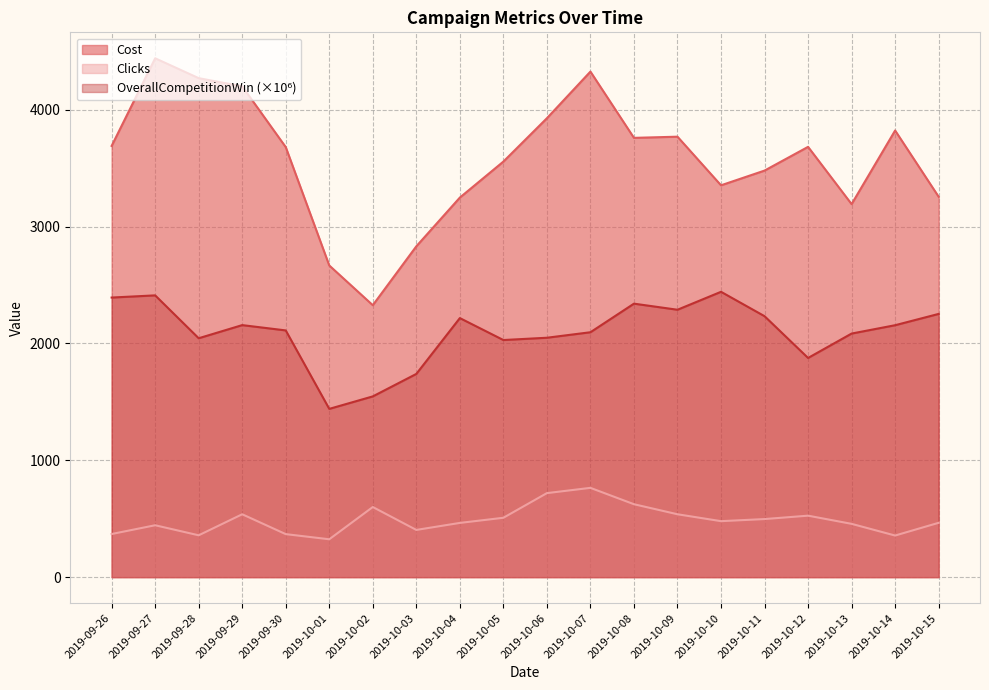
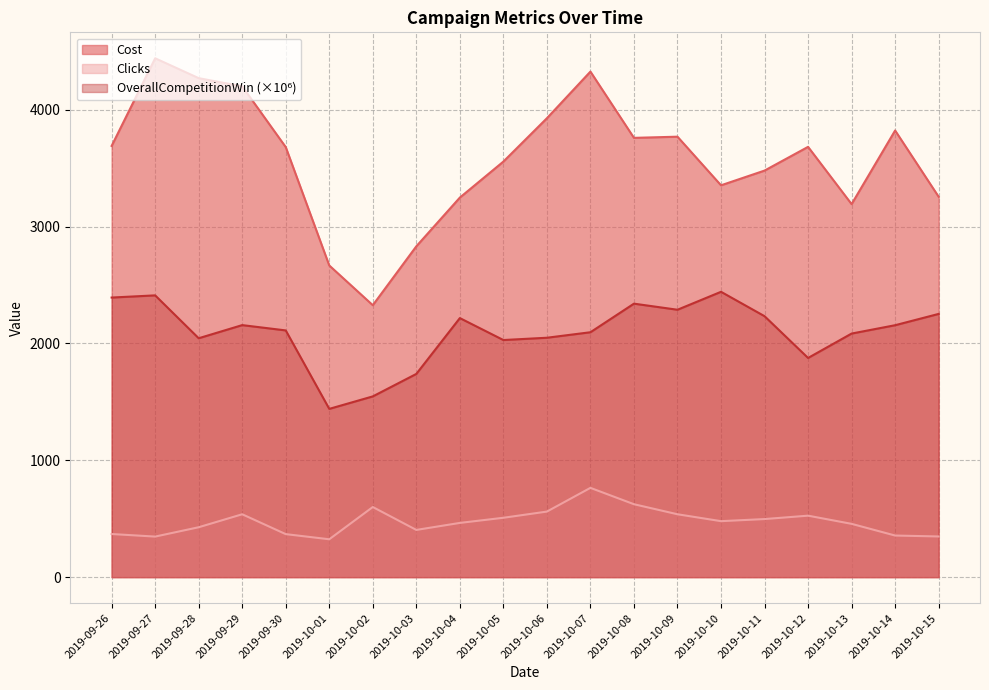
  {
    "Clicks": {
      "2019-09-26": 370,
-     "2019-09-27": 440,
-     "2019-09-28": 360,
+     "2019-09-27": 350,
+     "2019-09-28": 430,
      "2019-09-29": 540,
      "2019-09-30": 370,
      "2019-10-01": 320,
      "2019-10-02": 600,
      "2019-10-03": 400,
      "2019-10-04": 460,
      "2019-10-05": 510,
-     "2019-10-06": 720,
+     "2019-10-06": 560,
      "2019-10-07": 760,
      "2019-10-08": 620,
      "2019-10-09": 540,
      "2019-10-10": 480,
      "2019-10-11": 500,
      "2019-10-12": 530,
      "2019-10-13": 460,
      "2019-10-14": 360,
-     "2019-10-15": 470
+     "2019-10-15": 350
    }
  }
